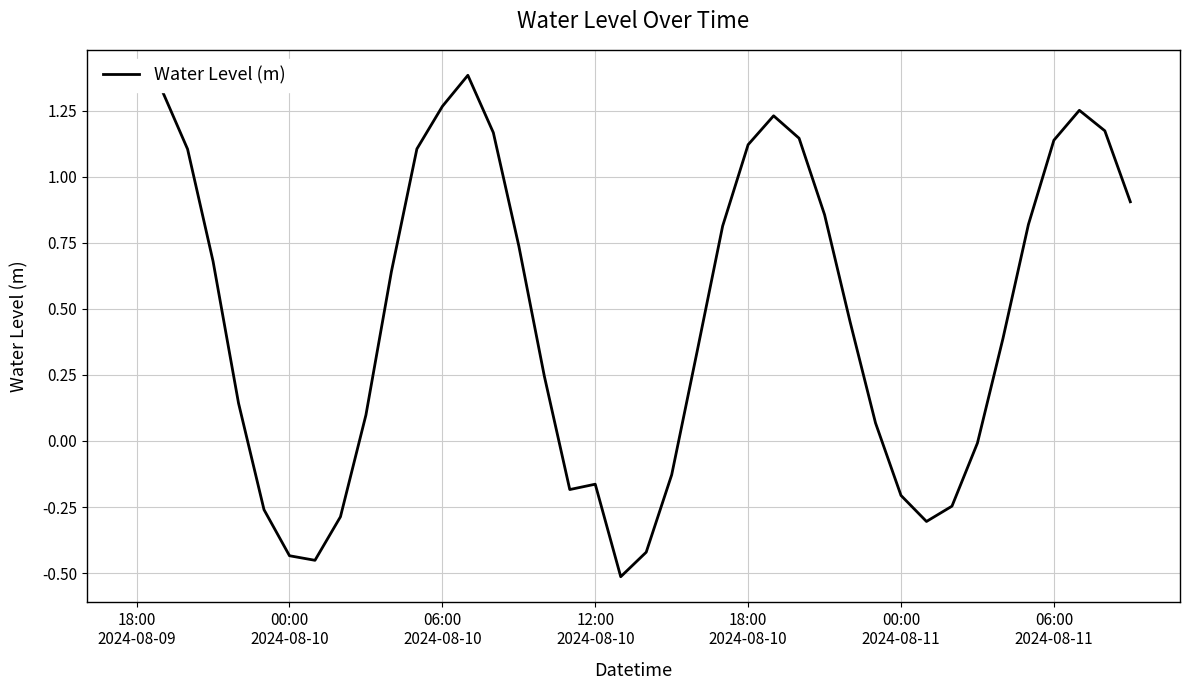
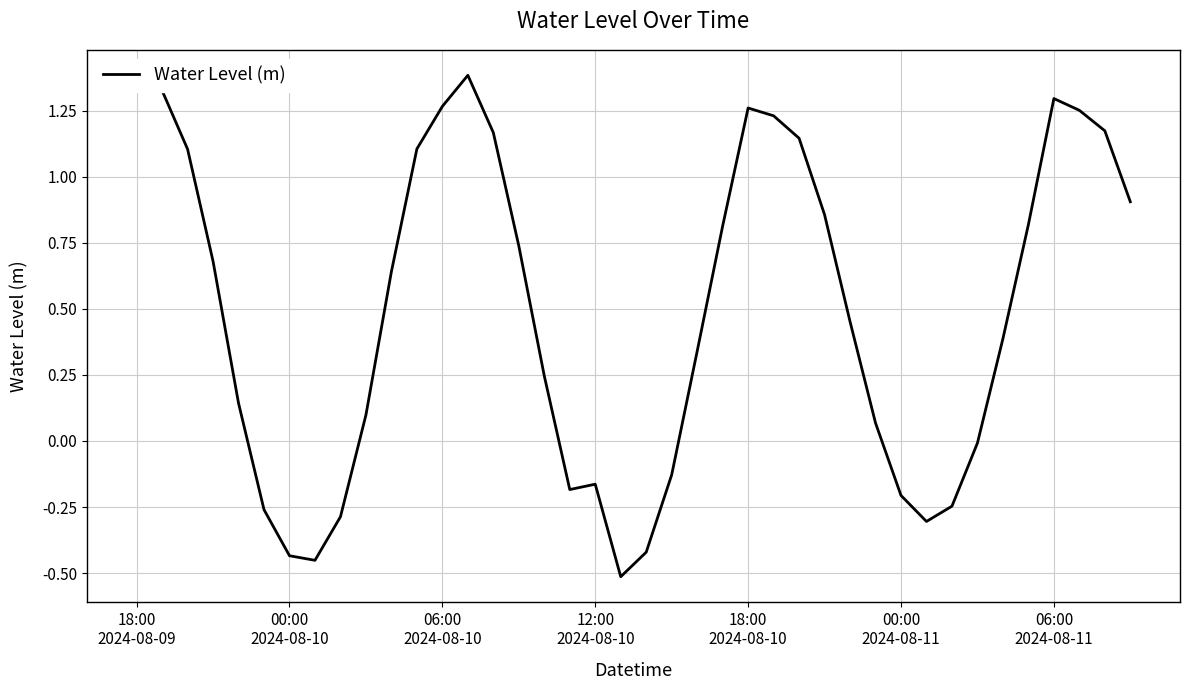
  {
    "00:00 2024-08-10": -0.43,
    "06:00 2024-08-10": 1.27,
    "12:00 2024-08-10": -0.16,
-   "18:00 2024-08-10": 1.12,
+   "18:00 2024-08-10": 1.26,
    "00:00 2024-08-11": -0.21,
-   "06:00 2024-08-11": 1.14
+   "06:00 2024-08-11": 1.30
  }
